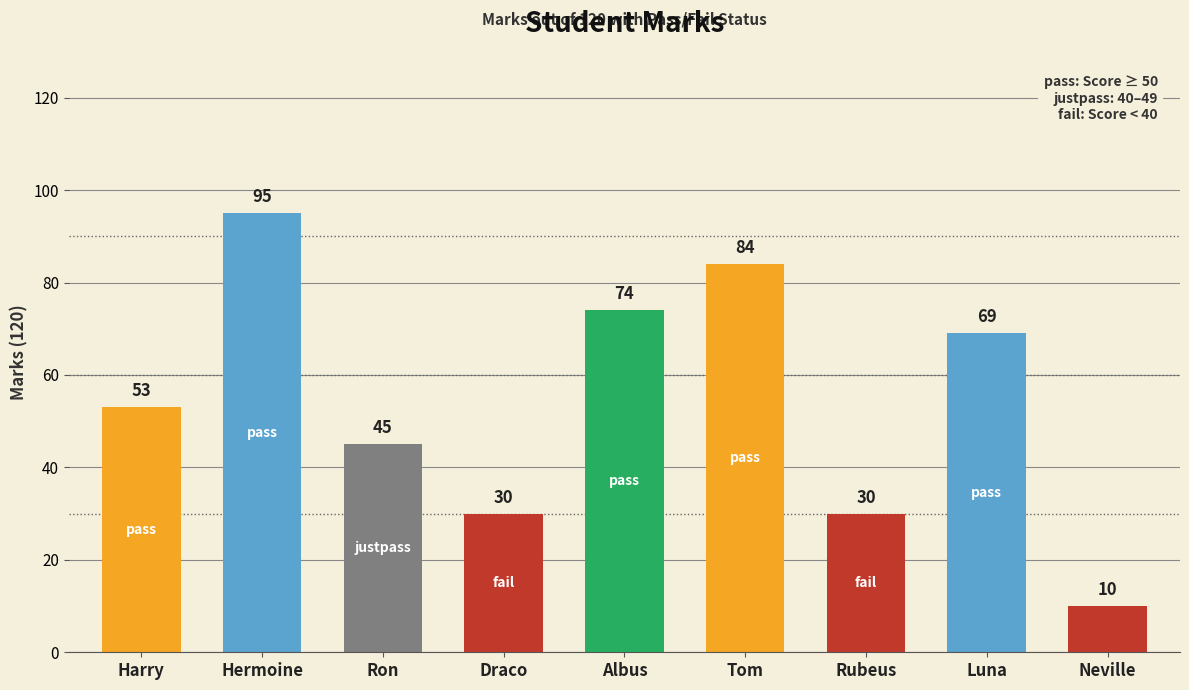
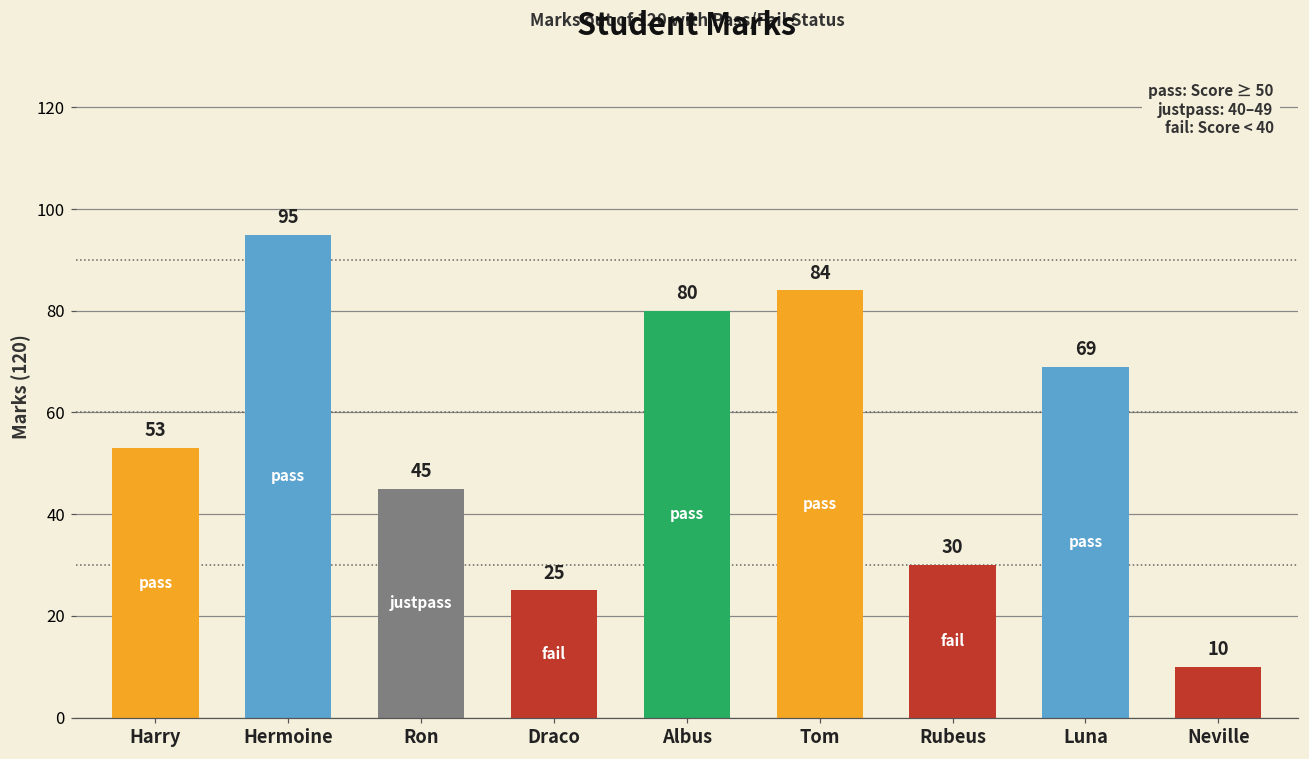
  {
    "Harry": 53,
    "Hermoine": 95,
    "Ron": 45,
-   "Draco": 30,
-   "Albus": 74,
+   "Draco": 25,
+   "Albus": 80,
    "Tom": 84,
    "Rubeus": 30,
    "Luna": 69,
    "Neville": 10
  }
